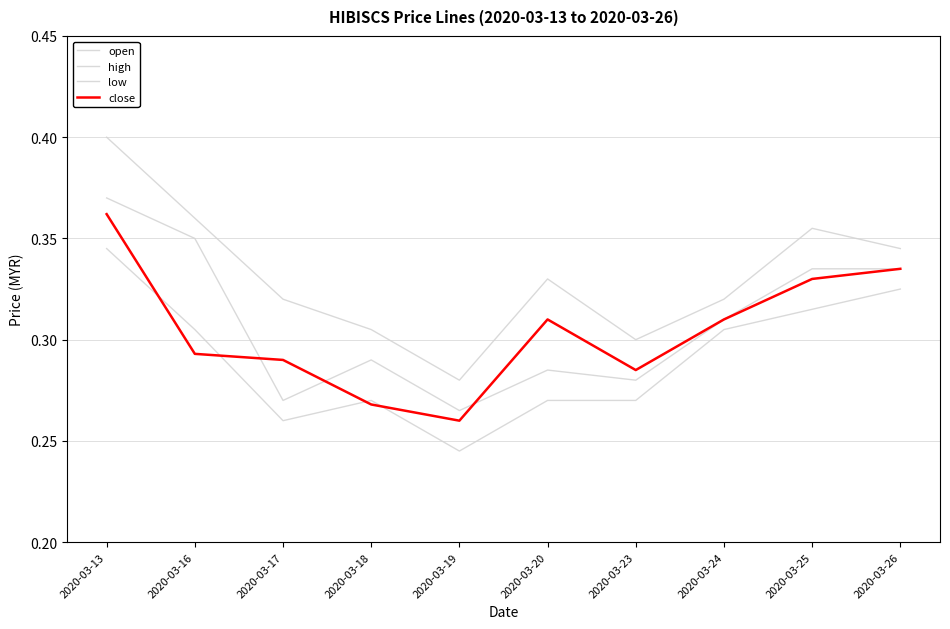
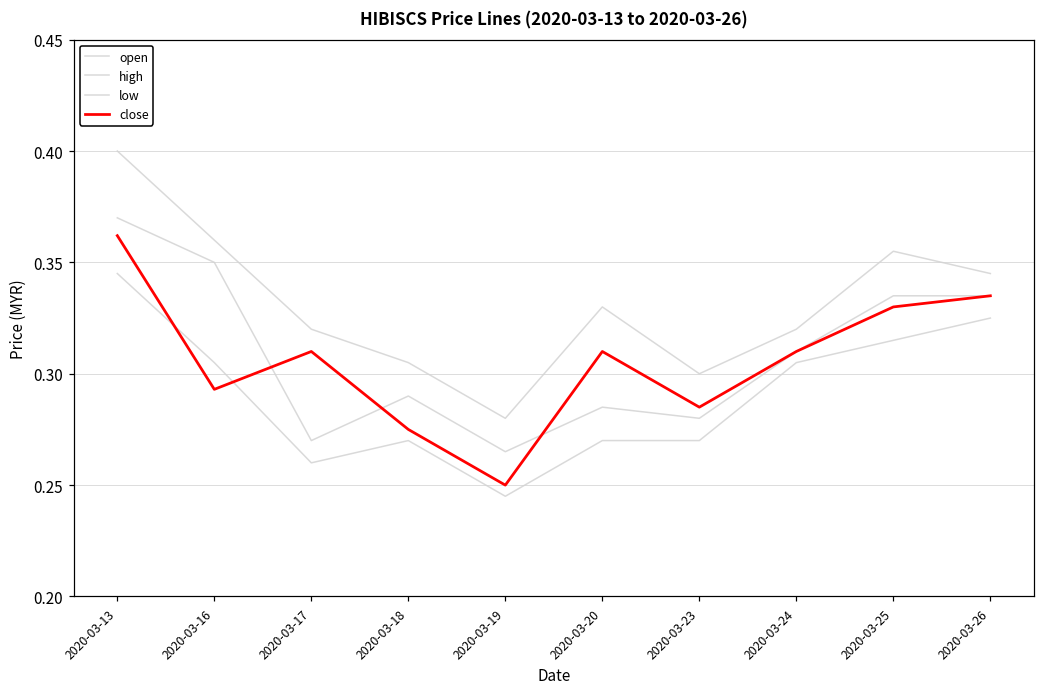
  {
    "close": {
      "2020-03-13": 0.362,
      "2020-03-16": 0.293,
-     "2020-03-17": 0.29,
-     "2020-03-18": 0.268,
-     "2020-03-19": 0.26,
+     "2020-03-17": 0.31,
+     "2020-03-18": 0.275,
+     "2020-03-19": 0.25,
      "2020-03-20": 0.310,
      "2020-03-23": 0.285,
      "2020-03-25": 0.330
    }
  }
